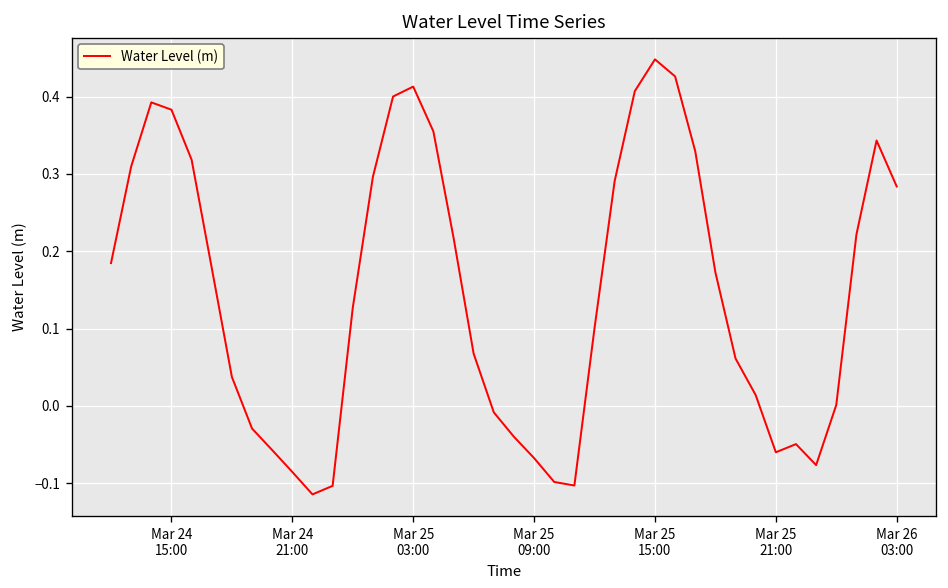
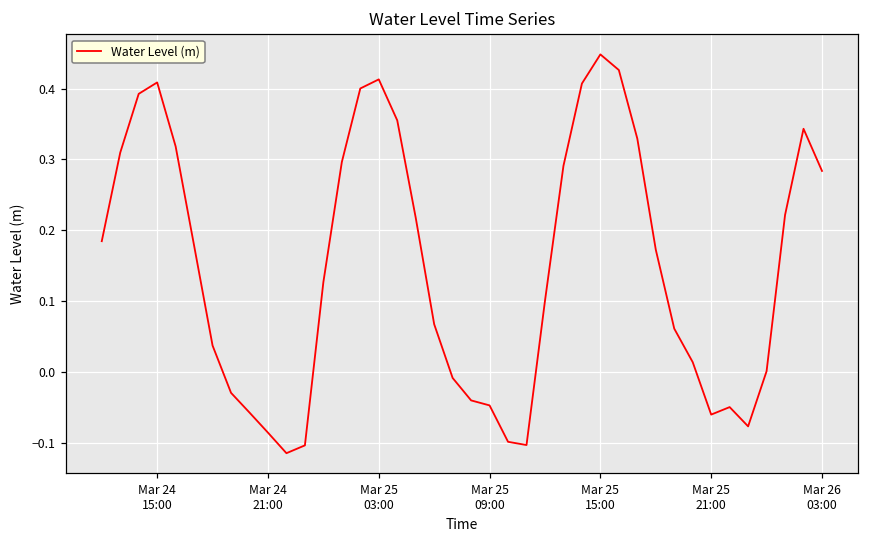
  {
-   "Mar 24 15:00": 0.38,
+   "Mar 24 15:00": 0.41,
    "Mar 24 21:00": -0.09,
    "Mar 25 03:00": 0.41,
-   "Mar 25 09:00": -0.07,
+   "Mar 25 09:00": -0.05,
    "Mar 25 15:00": 0.45,
    "Mar 25 21:00": -0.06,
    "Mar 26 03:00": 0.28
  }
